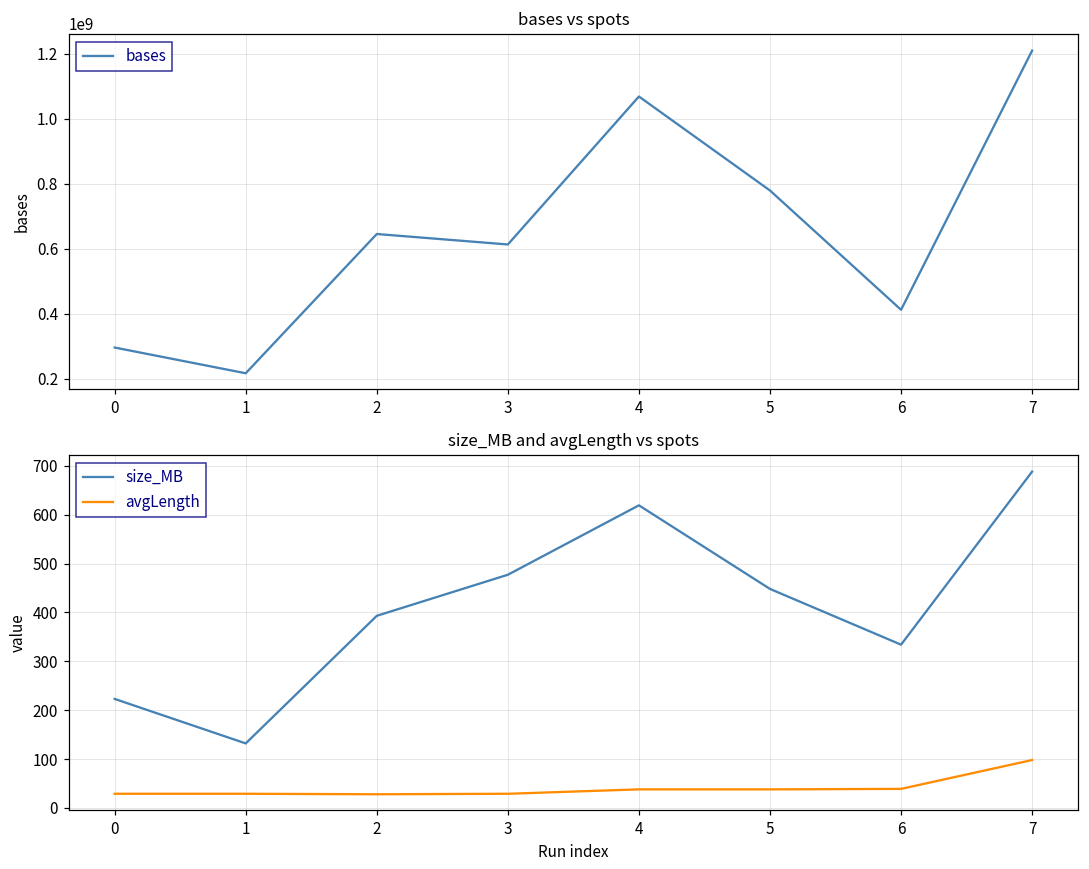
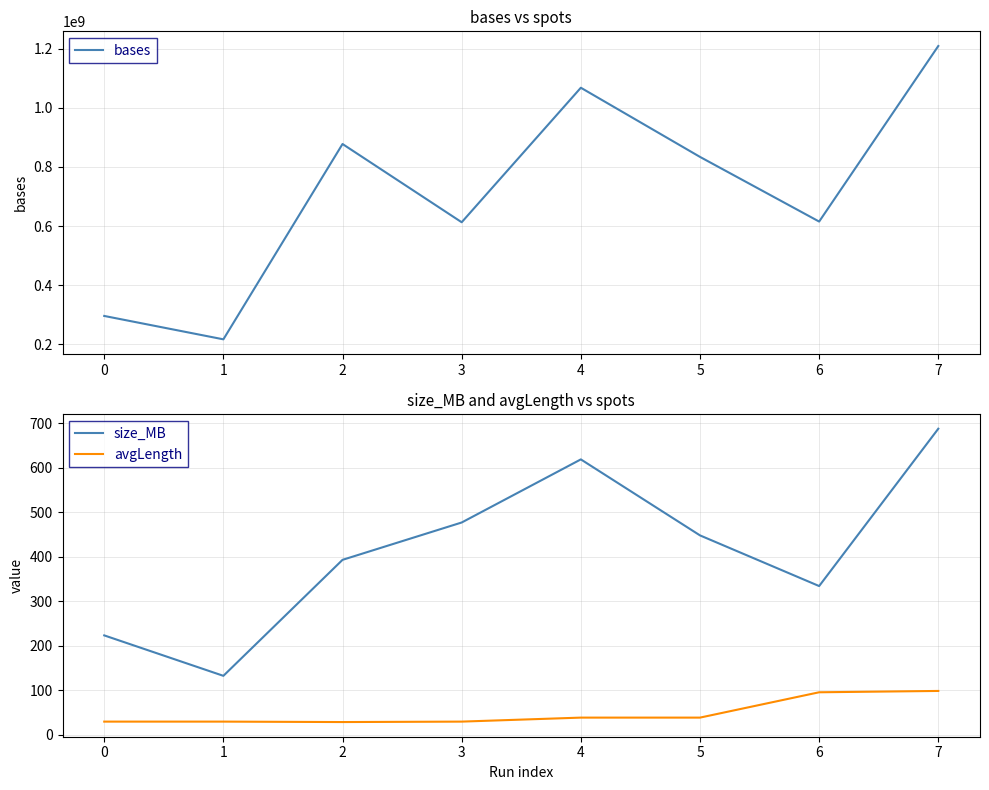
  {
    "bases vs spots": {
      "0": 300000000,
      "1": 220000000,
-     "2": 640000000,
+     "2": 880000000,
      "3": 610000000,
      "4": 1070000000,
-     "5": 780000000,
-     "6": 410000000,
+     "5": 830000000,
+     "6": 620000000,
      "7": 1210000000
    },
    "size_MB and avgLength vs spots": {
      "size_MB": {
        "0": 220,
        "1": 130,
        "2": 390,
        "3": 480,
        "4": 620,
        "5": 450,
        "6": 330,
        "7": 690
      },
      "avgLength": {
        "0": 30,
        "1": 30,
        "2": 30,
        "3": 30,
        "4": 40,
        "5": 40,
-       "6": 40,
+       "6": 100,
        "7": 100
      }
    }
  }
